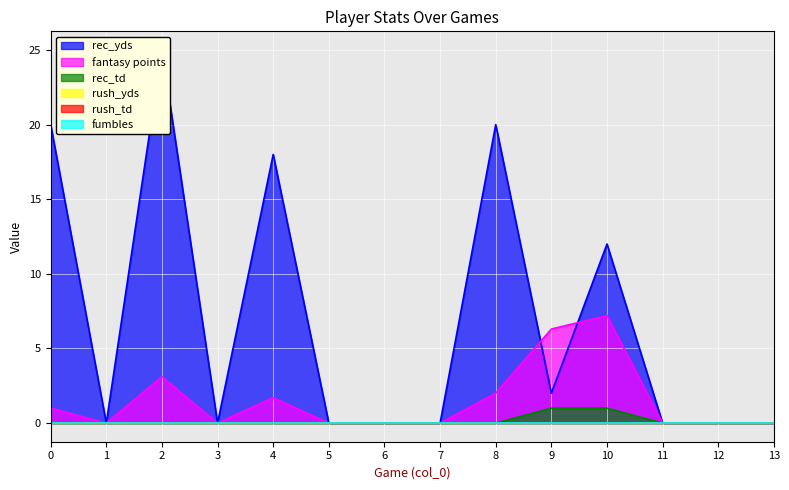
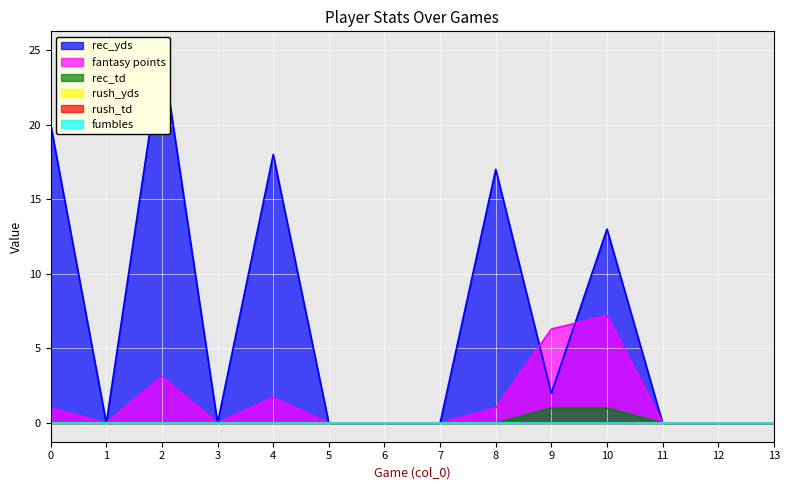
  {
    "rec_yds": {
      "0": 20,
      "4": 18,
-     "8": 20,
+     "8": 17,
      "9": 2,
-     "10": 12
+     "10": 13
    },
    "fantasy points": {
      "0": 1,
      "2": 3,
      "4": 1.7,
-     "8": 2,
+     "8": 1,
      "9": 6.3,
      "10": 7.2
    },
    "rec_td": {
      "9": 1,
      "10": 1
    },
    "fumbles": {
      "9": 0,
      "10": 0
    }
  }
